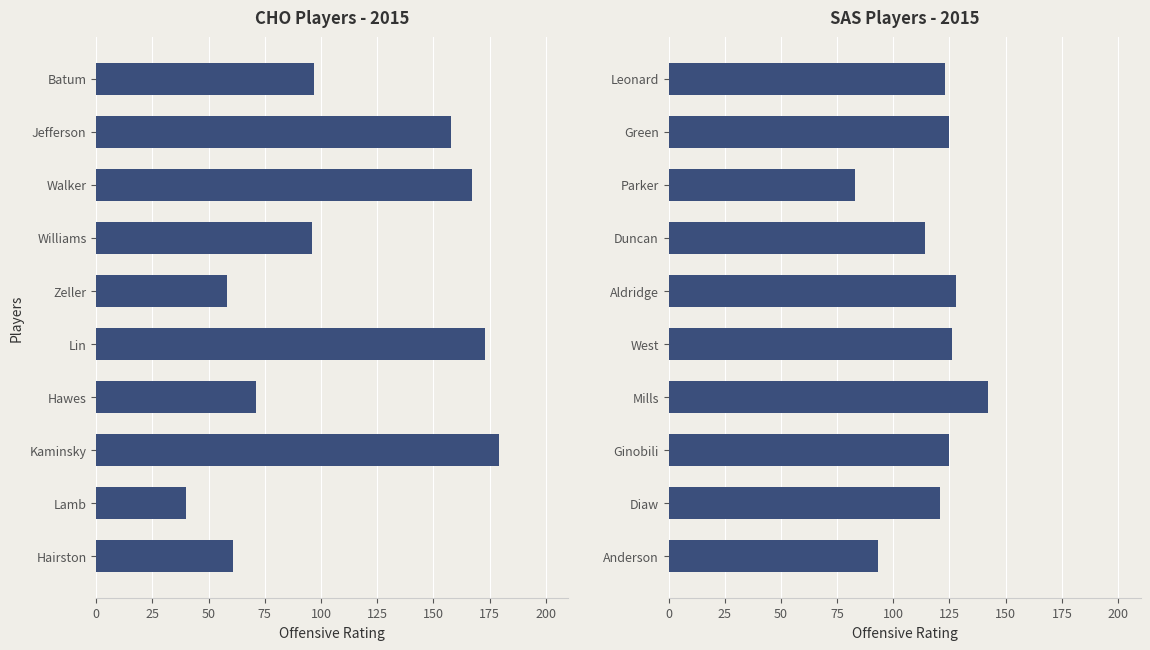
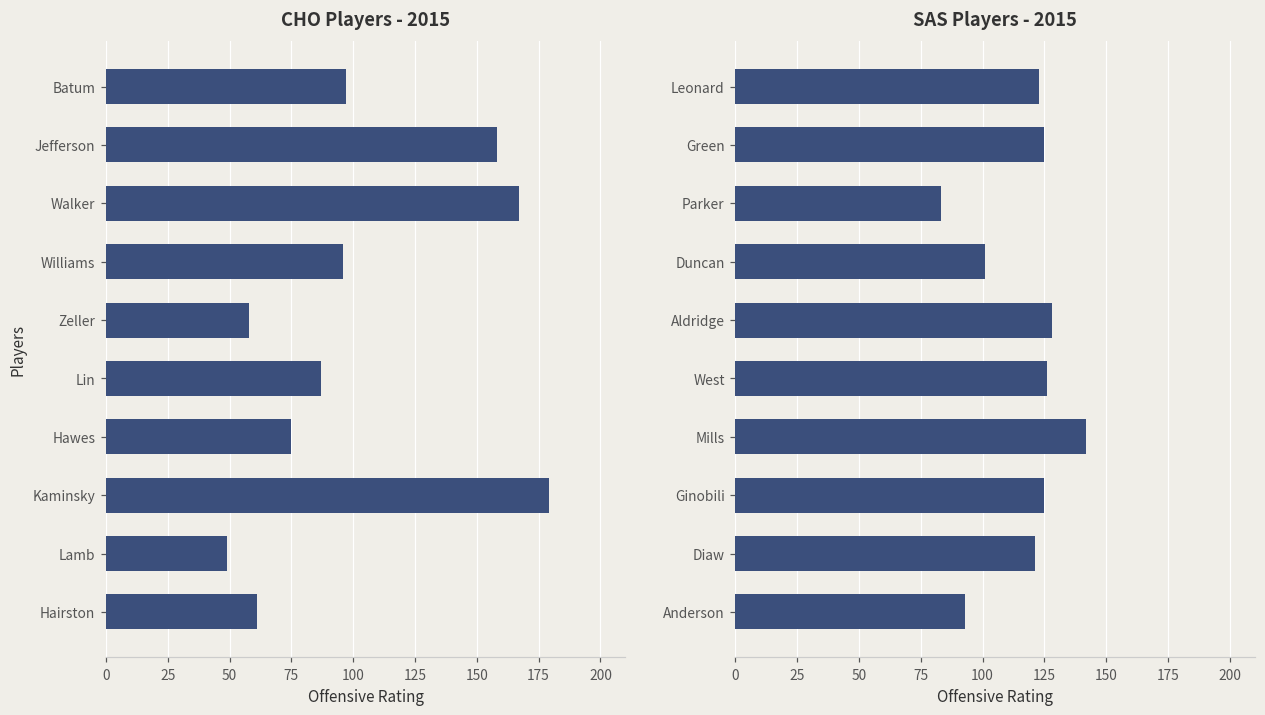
  {
    "CHO Players - 2015": {
      "Batum": 97,
      "Jefferson": 158,
      "Walker": 167,
      "Williams": 96,
      "Zeller": 58,
-     "Lin": 173,
-     "Hawes": 71,
+     "Lin": 87,
+     "Hawes": 75,
      "Kaminsky": 179,
-     "Lamb": 40,
+     "Lamb": 49,
      "Hairston": 61
    },
    "SAS Players - 2015": {
      "Leonard": 123,
      "Green": 125,
      "Parker": 83,
-     "Duncan": 114,
+     "Duncan": 101,
      "Aldridge": 128,
      "West": 126,
      "Mills": 142,
      "Ginobili": 125,
      "Diaw": 121,
      "Anderson": 93
    }
  }
